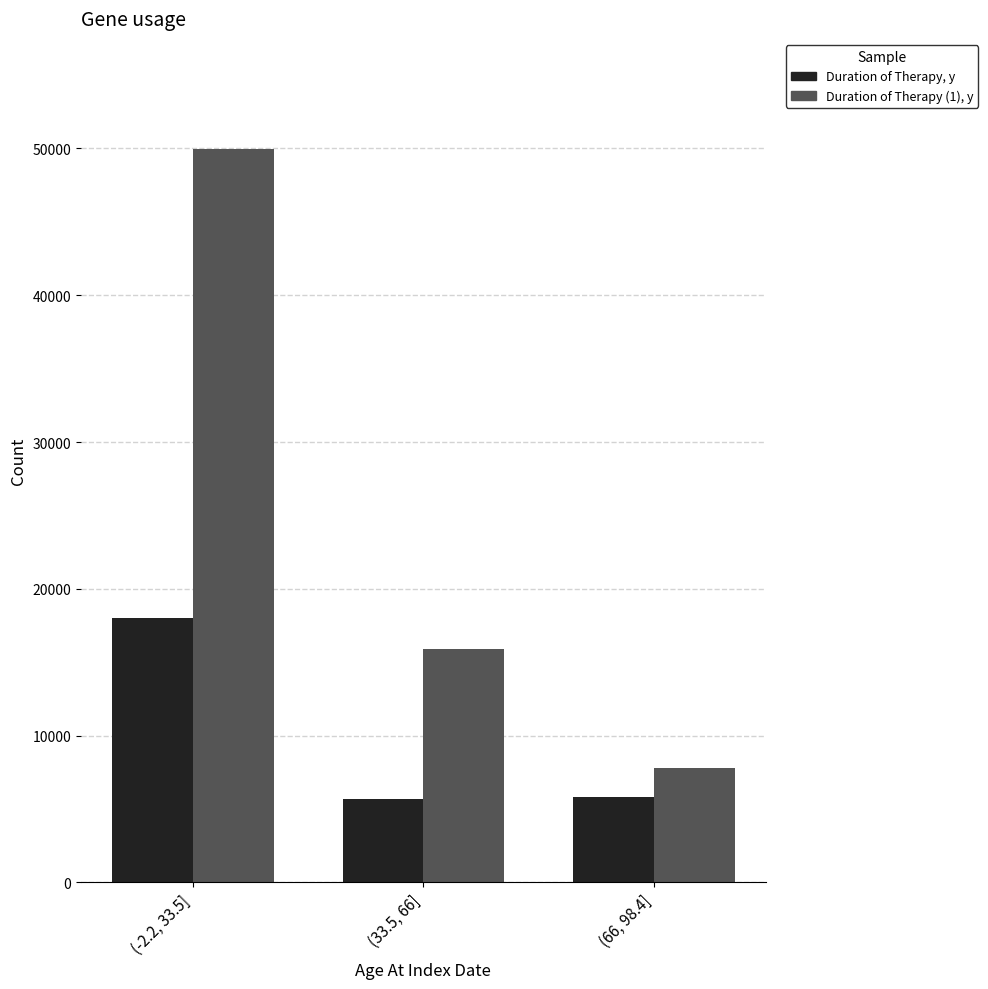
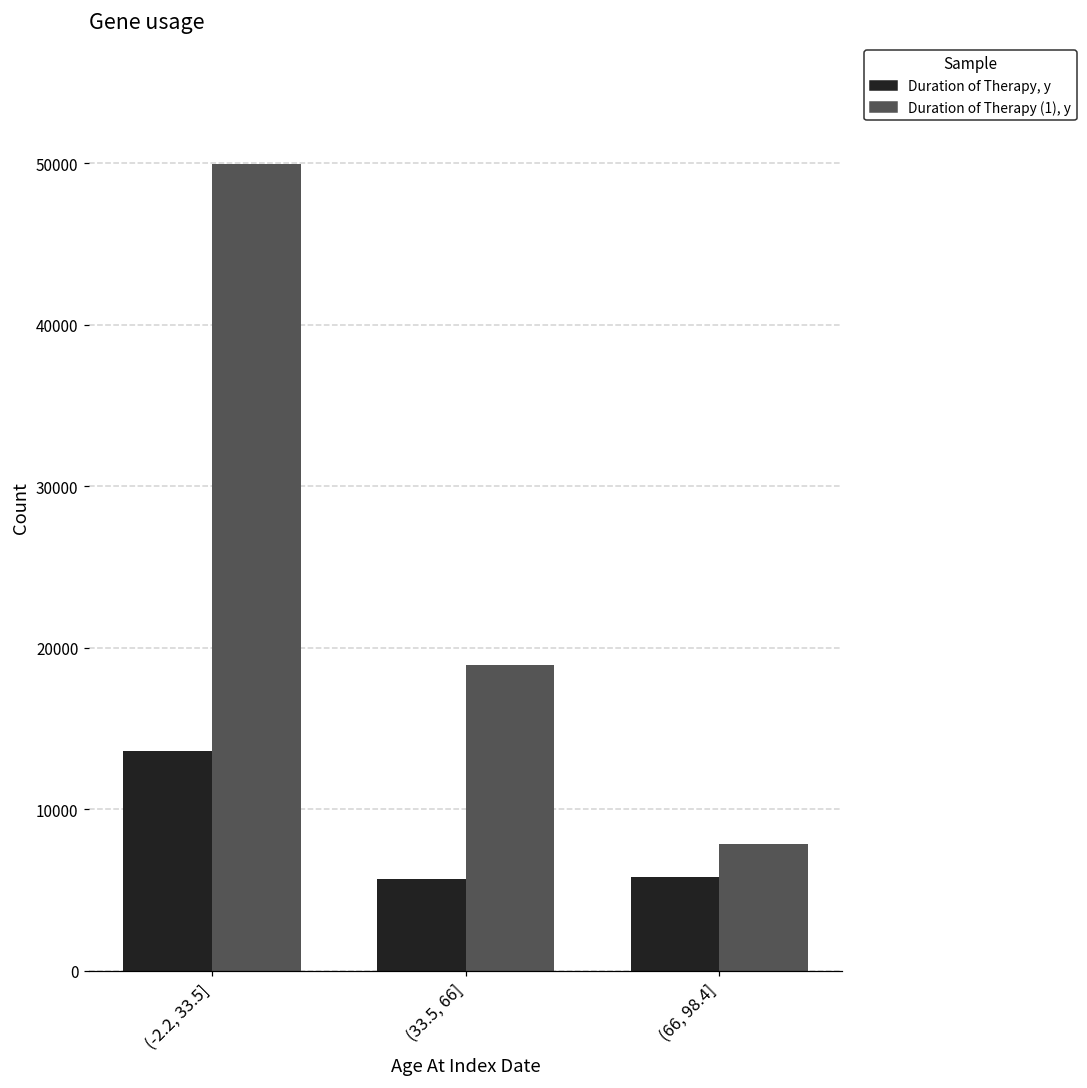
  {
    "Duration of Therapy, y": {
-     "(-2.2, 33.5]": 18000,
+     "(-2.2, 33.5]": 13600,
      "(33.5, 66]": 5700,
      "(66, 98.4]": 5800
    },
    "Duration of Therapy (1), y": {
      "(-2.2, 33.5]": 50000,
-     "(33.5, 66]": 15900,
+     "(33.5, 66]": 18900,
      "(66, 98.4]": 7800
    }
  }
